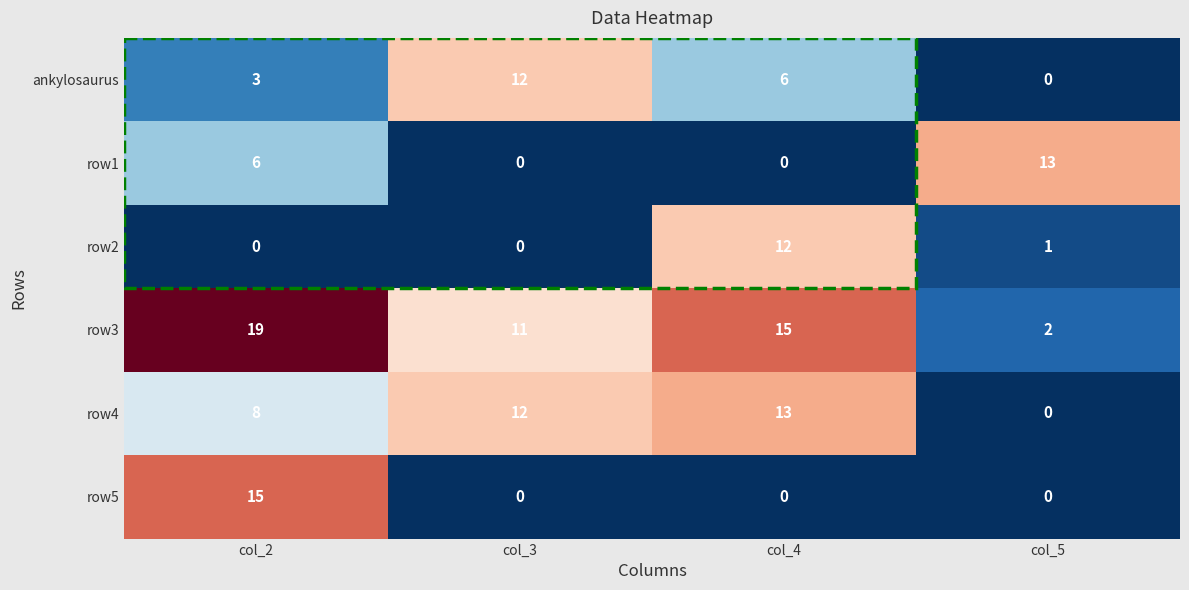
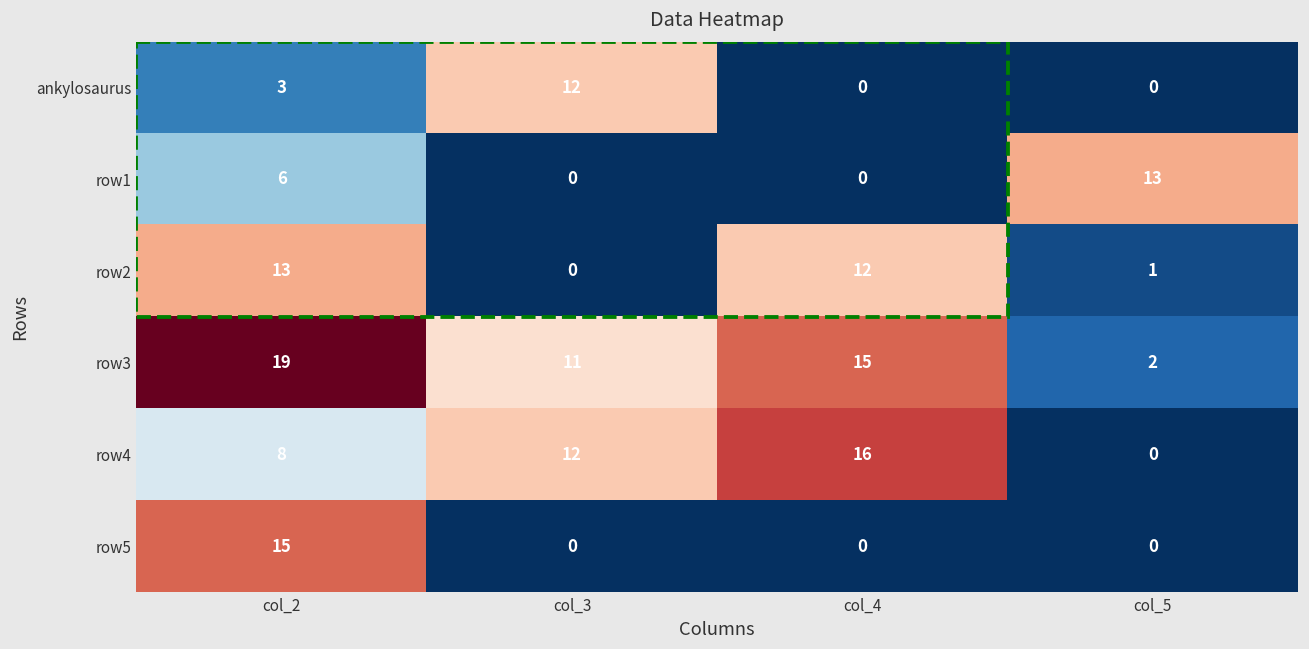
  {
    "ankylosaurus": {
      "col_2": 3,
      "col_3": 12,
-     "col_4": 6,
+     "col_4": 0,
      "col_5": 0
    },
    "row1": {
      "col_2": 6,
      "col_3": 0,
      "col_4": 0,
      "col_5": 13
    },
    "row2": {
-     "col_2": 0,
+     "col_2": 13,
      "col_3": 0,
      "col_4": 12,
      "col_5": 1
    },
    "row3": {
      "col_2": 19,
      "col_4": 15,
      "col_5": 2
    },
    "row4": {
      "col_3": 12,
-     "col_4": 13,
+     "col_4": 16,
      "col_5": 0
    },
    "row5": {
      "col_2": 15,
      "col_3": 0,
      "col_4": 0,
      "col_5": 0
    }
  }
